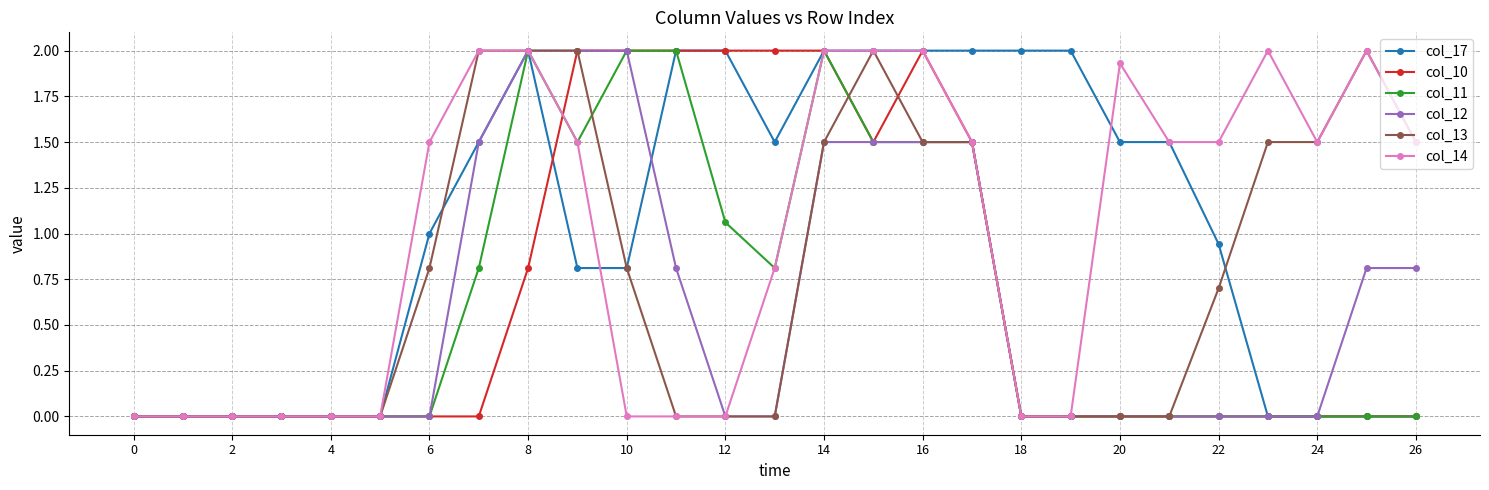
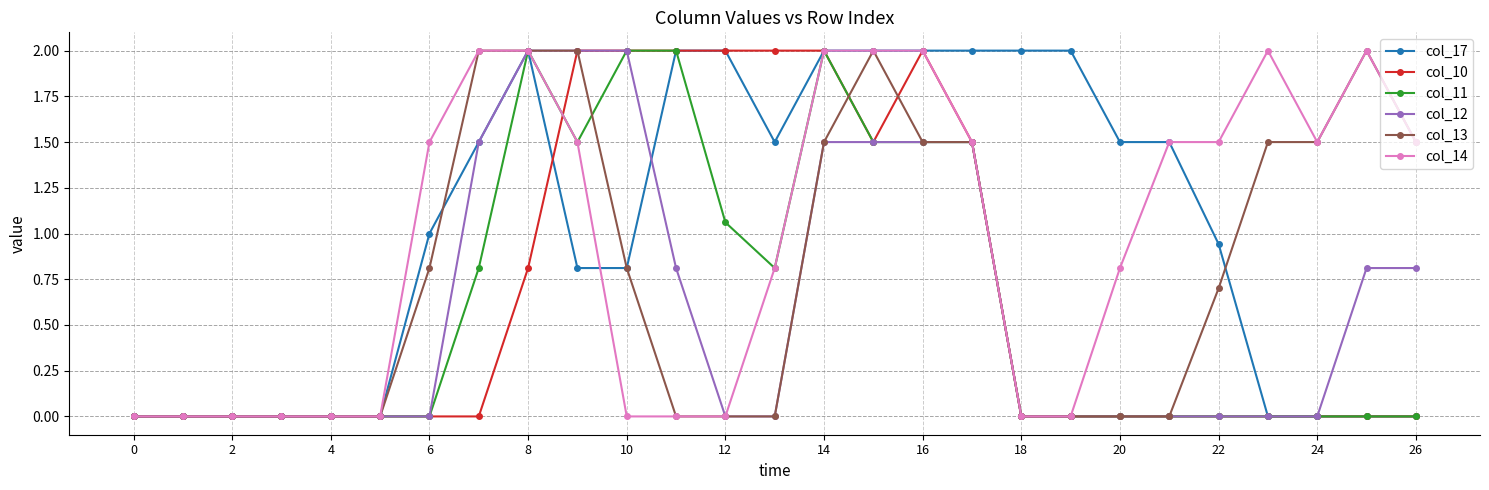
  {
    "col_17": {
      "6": 1.00,
      "18": 2.00,
      "20": 1.50,
      "22": 0.94
    },
    "col_10": {
      "8": 0.81
    },
    "col_11": {
      "12": 1.06
    },
    "col_12": {
      "26": 0.81
    },
    "col_13": {
      "6": 0.81,
      "22": 0.70
    },
    "col_14": {
      "6": 1.50,
      "10": 0.00,
-     "20": 1.93,
+     "20": 0.81,
      "22": 1.50
    }
  }
